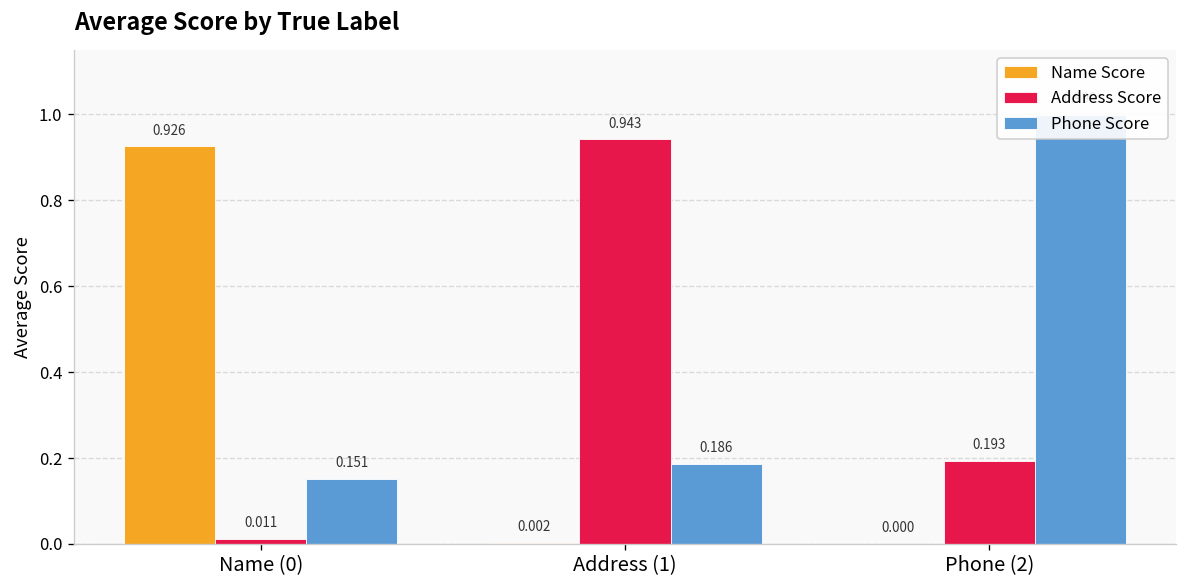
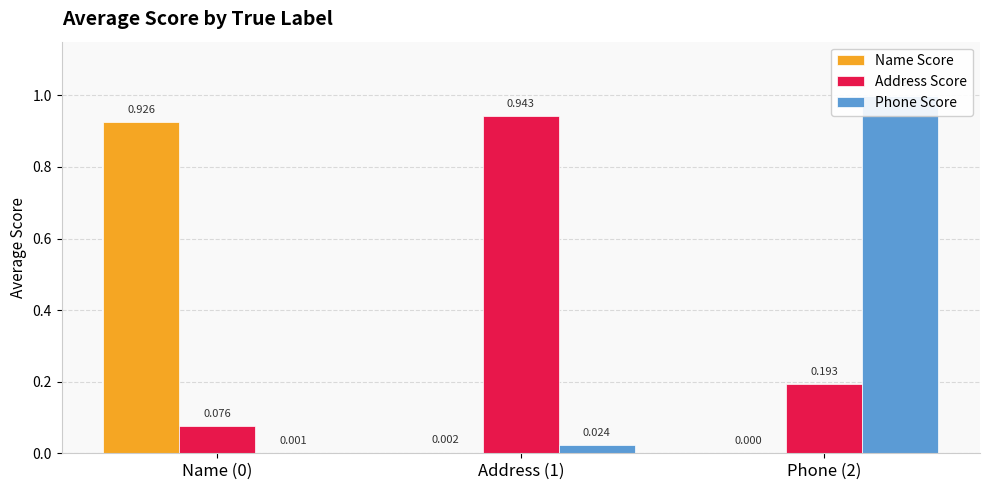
  {
    "Name Score": {
      "Name (0)": 0.926,
      "Address (1)": 0.002,
      "Phone (2)": 0.000
    },
    "Address Score": {
-     "Name (0)": 0.011,
+     "Name (0)": 0.076,
      "Address (1)": 0.943,
      "Phone (2)": 0.193
    },
    "Phone Score": {
-     "Name (0)": 0.151,
-     "Address (1)": 0.186
+     "Name (0)": 0.001,
+     "Address (1)": 0.024
    }
  }
